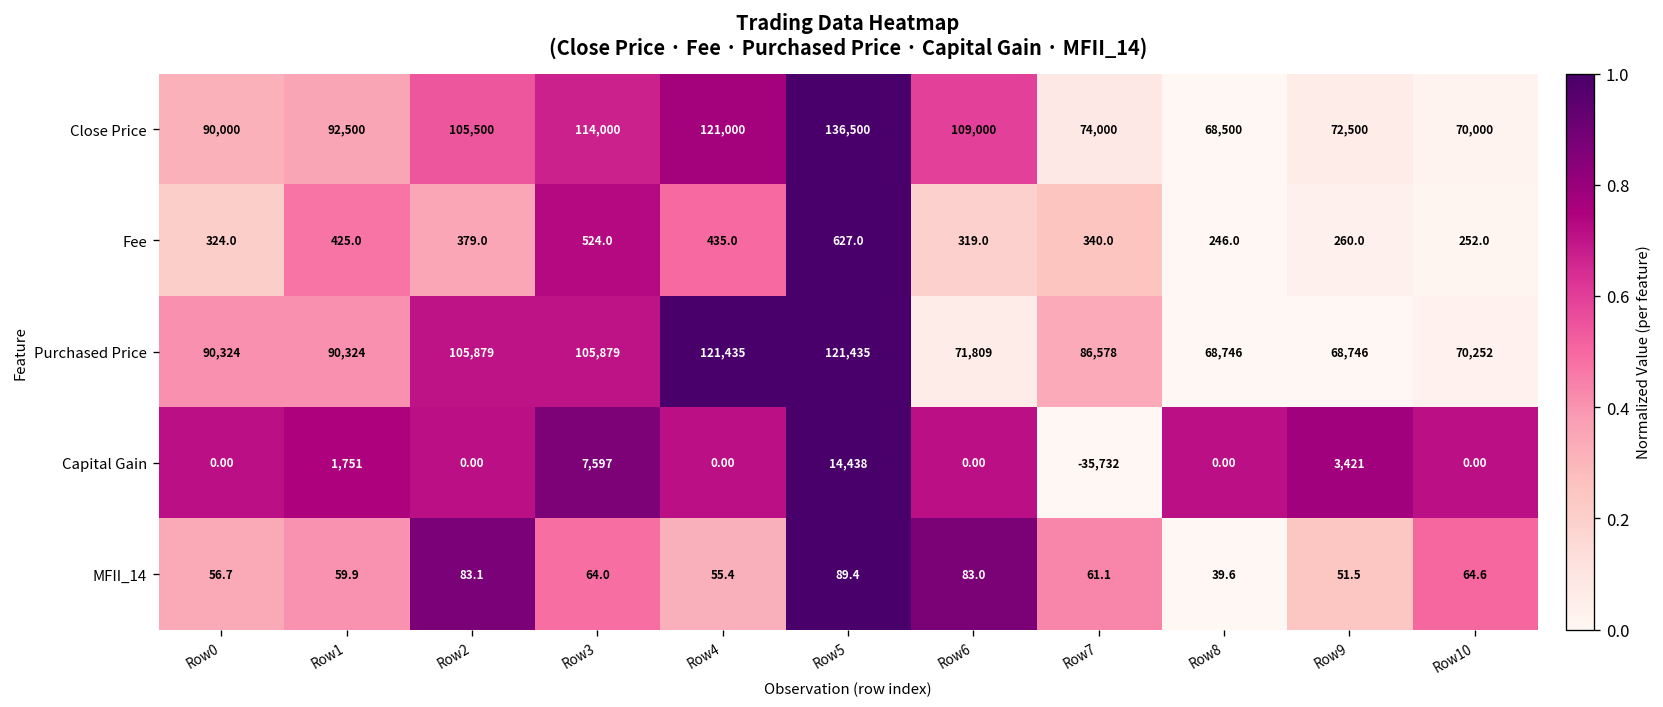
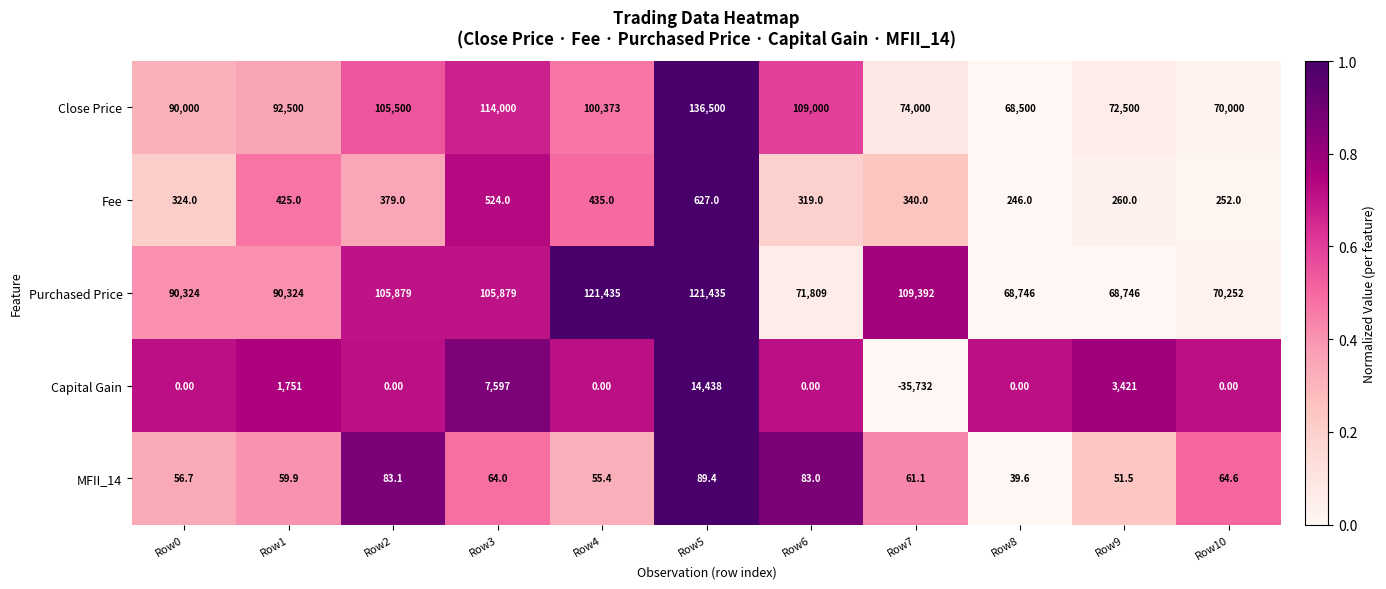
  {
    "Close Price": {
      "Row0": "90,000",
      "Row1": "92,500",
      "Row2": "105,500",
      "Row3": "114,000",
-     "Row4": "121,000",
+     "Row4": "100,373",
      "Row5": "136,500",
      "Row6": "109,000",
      "Row7": "74,000",
      "Row8": "68,500",
      "Row9": "72,500",
      "Row10": "70,000"
    },
    "Fee": {
      "Row0": "324.0",
      "Row1": "425.0",
      "Row2": "379.0",
      "Row3": "524.0",
      "Row4": "435.0",
      "Row5": "627.0",
      "Row6": "319.0",
      "Row7": "340.0",
      "Row8": "246.0",
      "Row9": "260.0",
      "Row10": "252.0"
    },
    "Purchased Price": {
      "Row0": "90,324",
      "Row1": "90,324",
      "Row2": "105,879",
      "Row3": "105,879",
      "Row4": "121,435",
      "Row5": "121,435",
      "Row6": "71,809",
-     "Row7": "86,578",
+     "Row7": "109,392",
      "Row8": "68,746",
      "Row9": "68,746",
      "Row10": "70,252"
    },
    "Capital Gain": {
      "Row0": "0.00",
      "Row1": "1,751",
      "Row2": "0.00",
      "Row3": "7,597",
      "Row4": "0.00",
      "Row5": "14,438",
      "Row6": "0.00",
      "Row7": "-35,732",
      "Row8": "0.00",
      "Row9": "3,421",
      "Row10": "0.00"
    },
    "MFII_14": {
      "Row0": "56.7",
      "Row1": "59.9",
      "Row2": "83.1",
      "Row3": "64.0",
      "Row4": "55.4",
      "Row5": "89.4",
      "Row6": "83.0",
      "Row7": "61.1",
      "Row8": "39.6",
      "Row9": "51.5",
      "Row10": "64.6"
    }
  }
